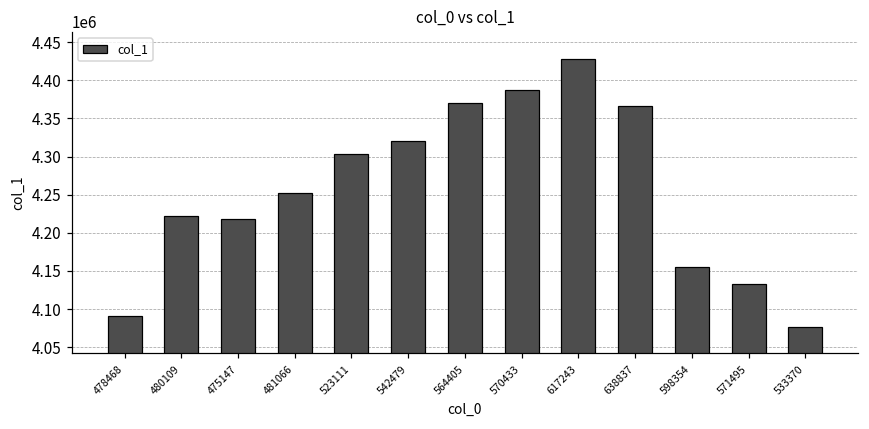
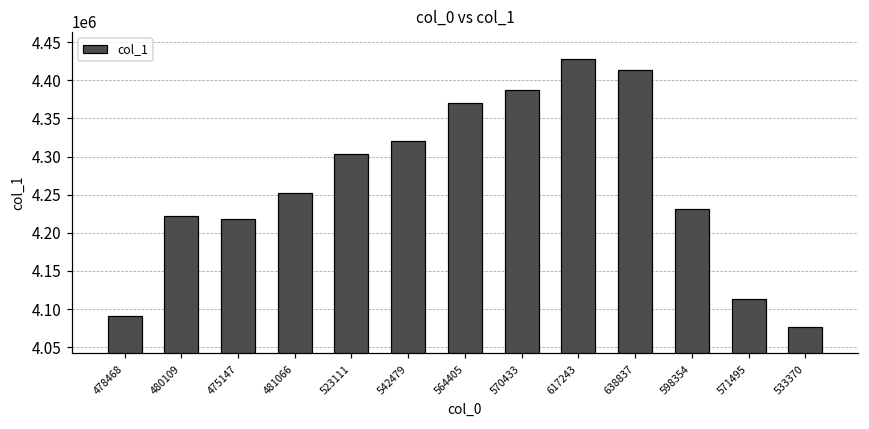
  {
    "478468": 4090000,
    "480109": 4220000,
    "475147": 4220000,
    "481066": 4250000,
    "523111": 4300000,
    "542479": 4320000,
    "564405": 4370000,
    "570433": 4390000,
    "617243": 4430000,
-   "638837": 4370000,
-   "598354": 4150000,
-   "571495": 4130000,
+   "638837": 4410000,
+   "598354": 4230000,
+   "571495": 4110000,
    "533370": 4080000
  }
